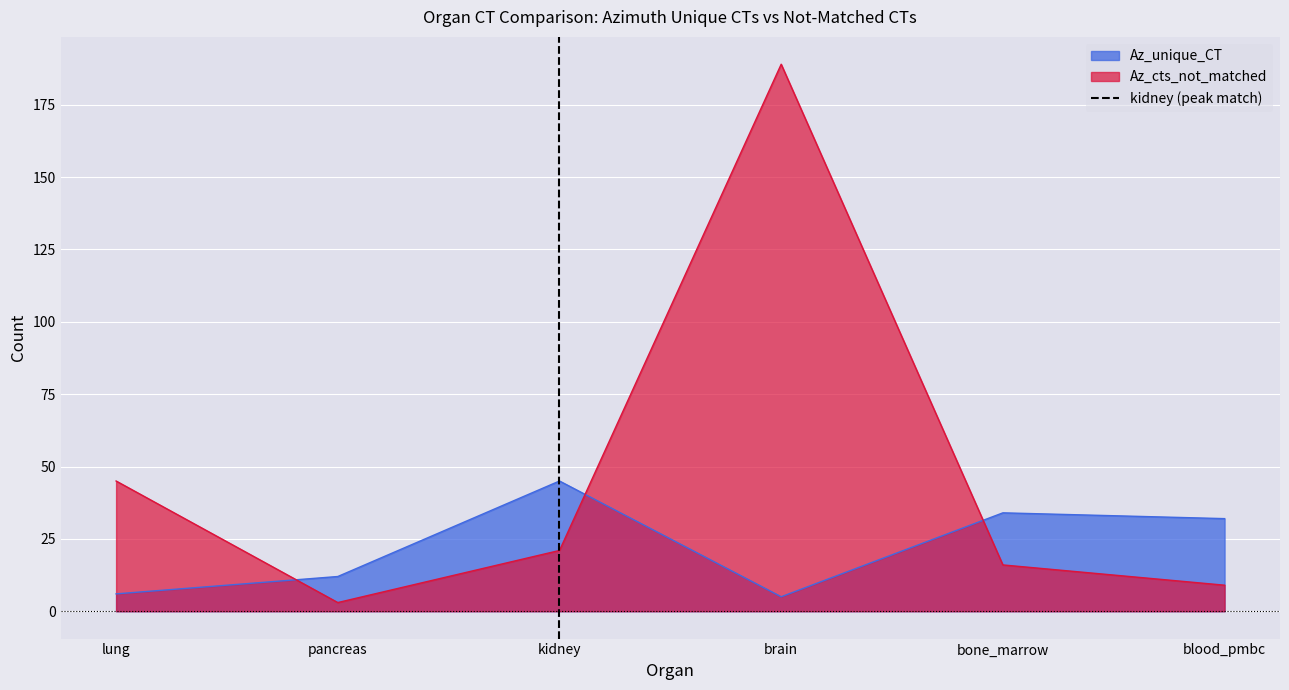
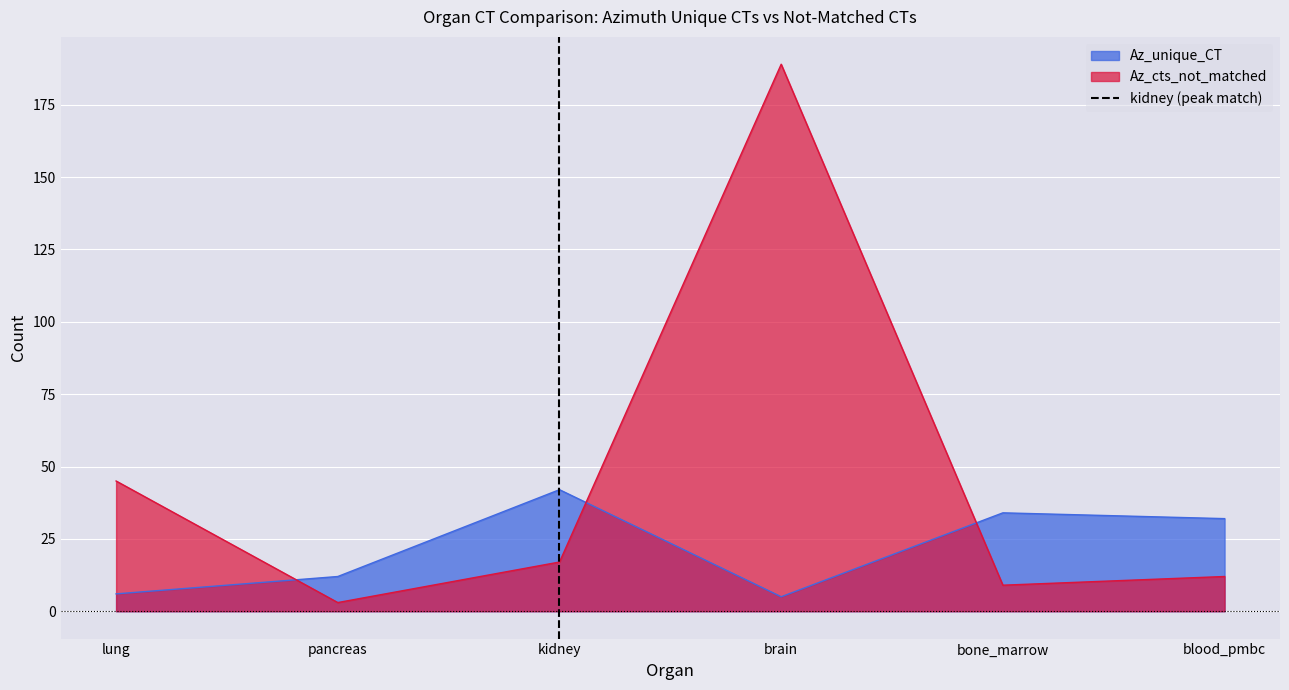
  {
    "Az_unique_CT": {
      "lung": 6,
      "pancreas": 12,
-     "kidney": 45,
+     "kidney": 42,
      "brain": 5,
      "bone_marrow": 34,
      "blood_pmbc": 32
    },
    "Az_cts_not_matched": {
      "lung": 45,
      "pancreas": 3,
-     "kidney": 21,
+     "kidney": 17,
      "brain": 189,
-     "bone_marrow": 16,
-     "blood_pmbc": 9
+     "bone_marrow": 9,
+     "blood_pmbc": 12
    }
  }
